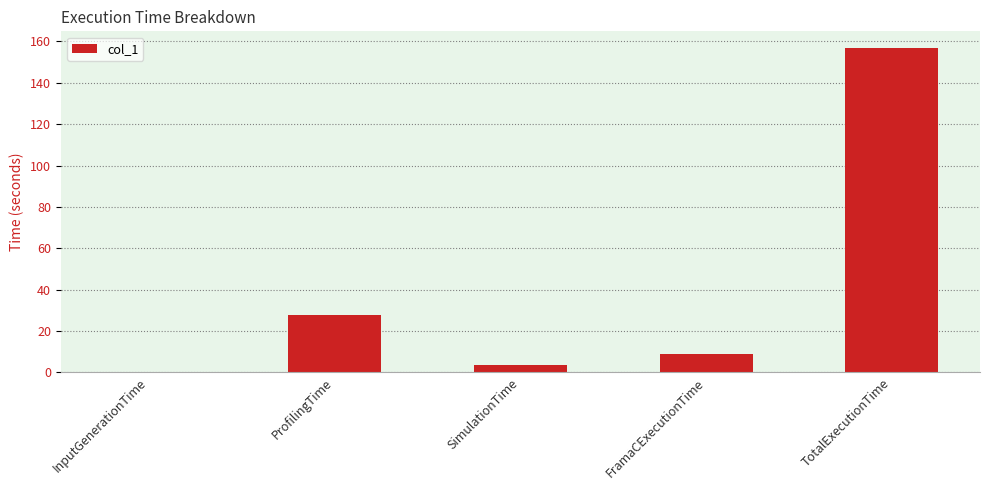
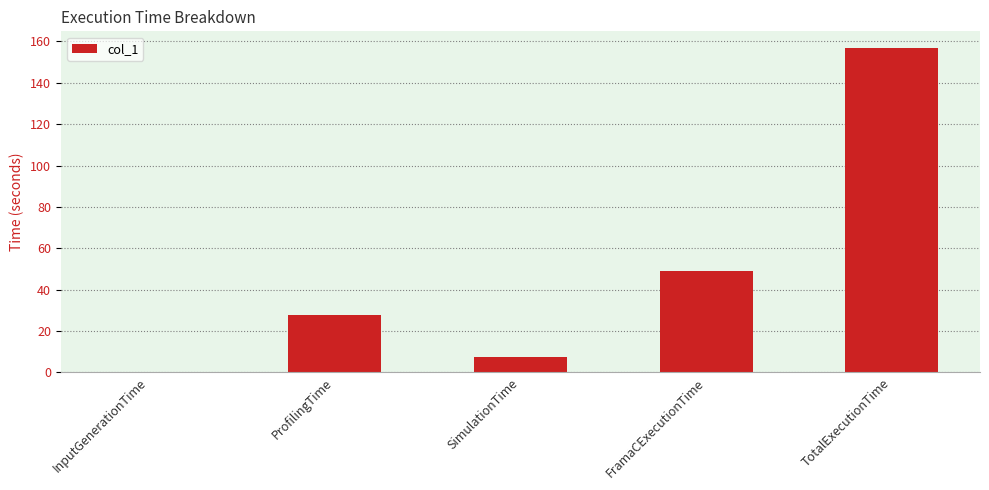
  {
    "ProfilingTime": 28,
-   "SimulationTime": 3,
-   "FramaCExecutionTime": 9,
+   "SimulationTime": 7,
+   "FramaCExecutionTime": 49,
    "TotalExecutionTime": 157
  }
